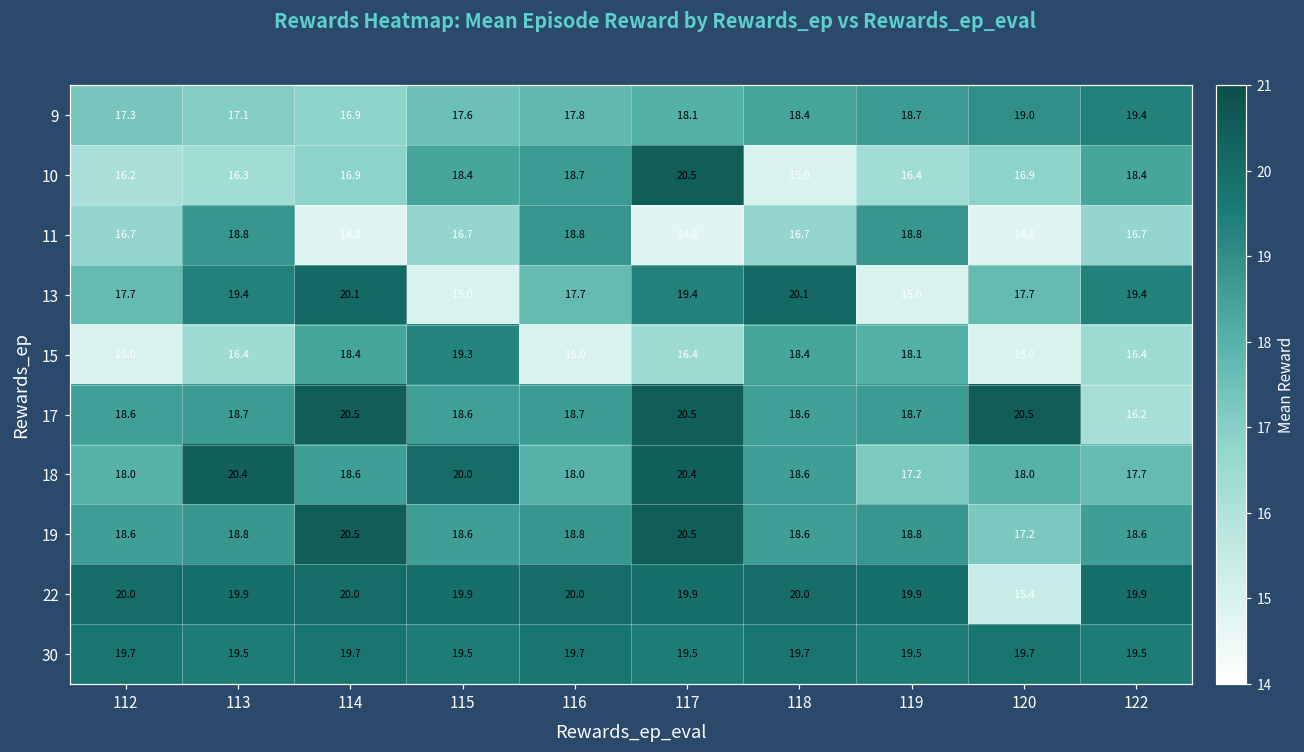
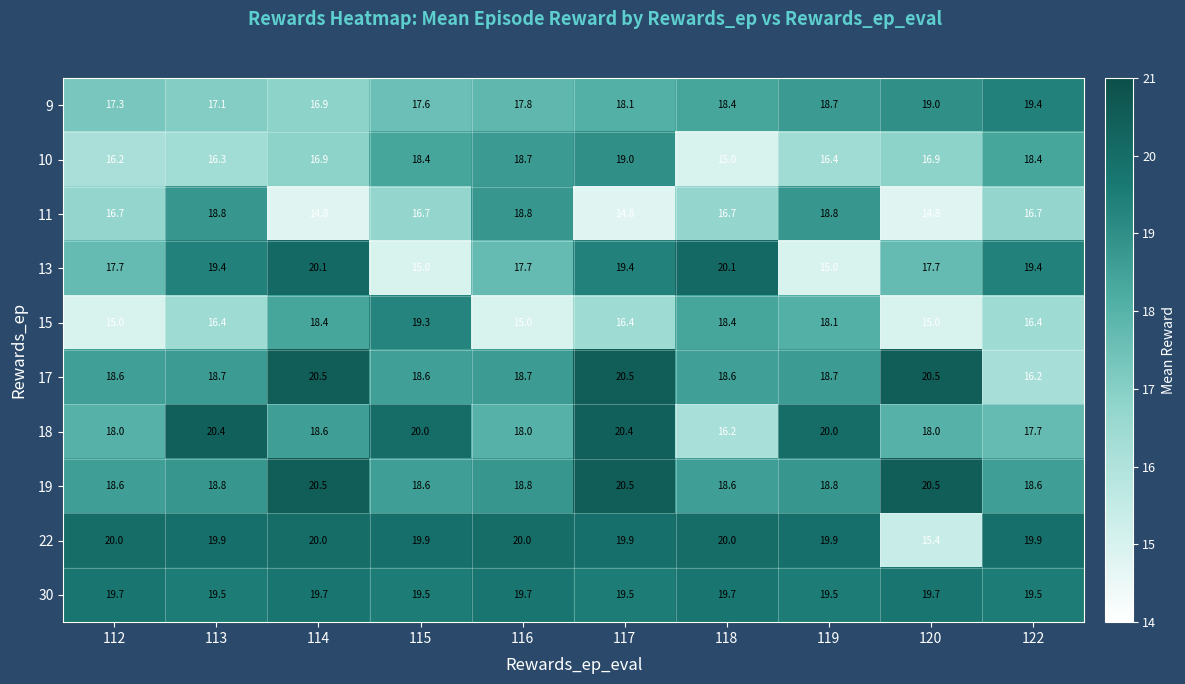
  {
    "9": {
      "112": 17.3,
      "113": 17.1,
      "114": 16.9,
      "115": 17.6,
      "116": 17.8,
      "117": 18.1,
      "118": 18.4,
      "119": 18.7,
      "120": 19.0,
      "122": 19.4
    },
    "10": {
      "112": 16.2,
      "113": 16.3,
      "114": 16.9,
      "115": 18.4,
      "116": 18.7,
-     "117": 20.5,
+     "117": 19.0,
      "119": 16.4,
      "120": 16.9,
      "122": 18.4
    },
    "11": {
      "112": 16.7,
      "113": 18.8,
      "115": 16.7,
      "116": 18.8,
      "118": 16.7,
      "119": 18.8,
      "122": 16.7
    },
    "13": {
      "112": 17.7,
      "113": 19.4,
      "114": 20.1,
      "116": 17.7,
      "117": 19.4,
      "118": 20.1,
      "120": 17.7,
      "122": 19.4
    },
    "15": {
      "113": 16.4,
      "114": 18.4,
      "115": 19.3,
      "117": 16.4,
      "118": 18.4,
      "119": 18.1,
      "122": 16.4
    },
    "17": {
      "112": 18.6,
      "113": 18.7,
      "114": 20.5,
      "115": 18.6,
      "116": 18.7,
      "117": 20.5,
      "118": 18.6,
      "119": 18.7,
      "120": 20.5,
      "122": 16.2
    },
    "18": {
      "112": 18.0,
      "113": 20.4,
      "114": 18.6,
      "115": 20.0,
      "116": 18.0,
      "117": 20.4,
-     "118": 18.6,
-     "119": 17.2,
+     "118": 16.2,
+     "119": 20.0,
      "120": 18.0,
      "122": 17.7
    },
    "19": {
      "112": 18.6,
      "113": 18.8,
      "114": 20.5,
      "115": 18.6,
      "116": 18.8,
      "117": 20.5,
      "118": 18.6,
      "119": 18.8,
-     "120": 17.2,
+     "120": 20.5,
      "122": 18.6
    },
    "22": {
      "112": 20.0,
      "113": 19.9,
      "114": 20.0,
      "115": 19.9,
      "116": 20.0,
      "117": 19.9,
      "118": 20.0,
      "119": 19.9,
      "120": 15.4,
      "122": 19.9
    },
    "30": {
      "112": 19.7,
      "113": 19.5,
      "114": 19.7,
      "115": 19.5,
      "116": 19.7,
      "117": 19.5,
      "118": 19.7,
      "119": 19.5,
      "120": 19.7,
      "122": 19.5
    }
  }
